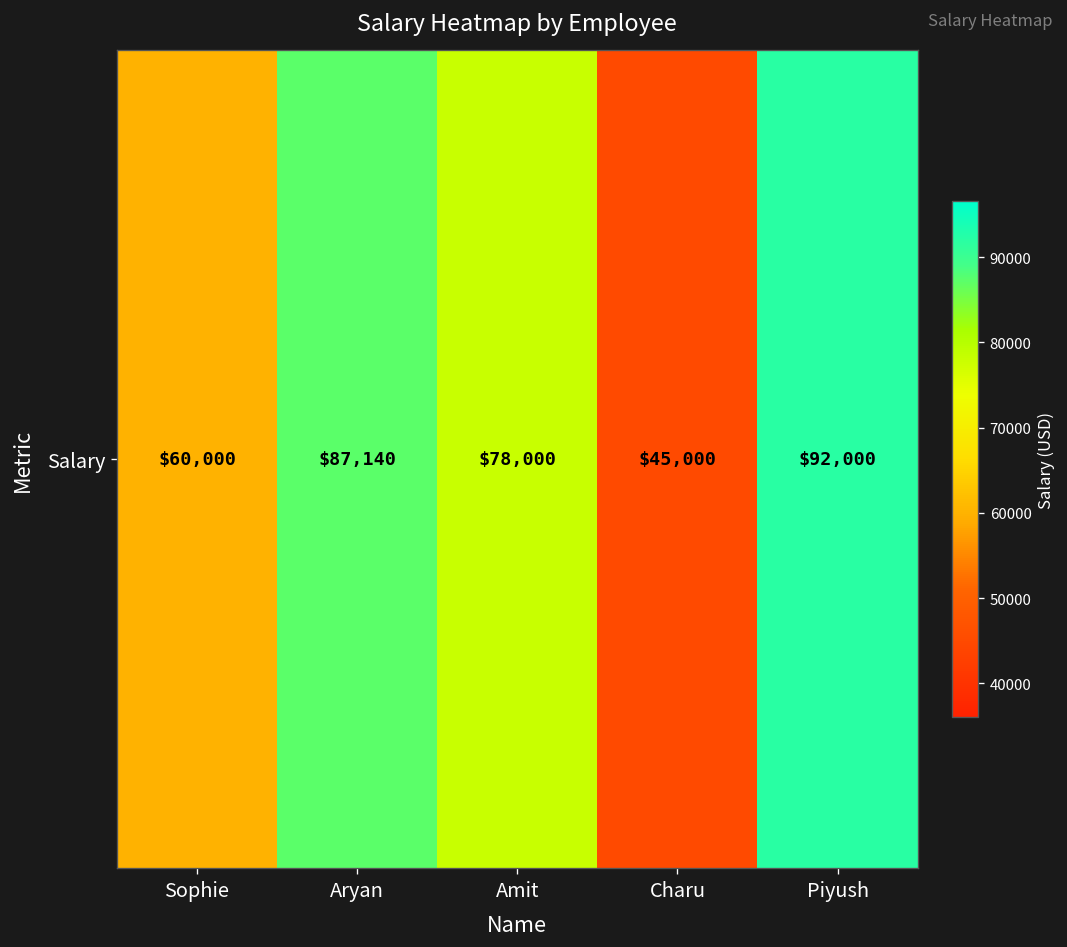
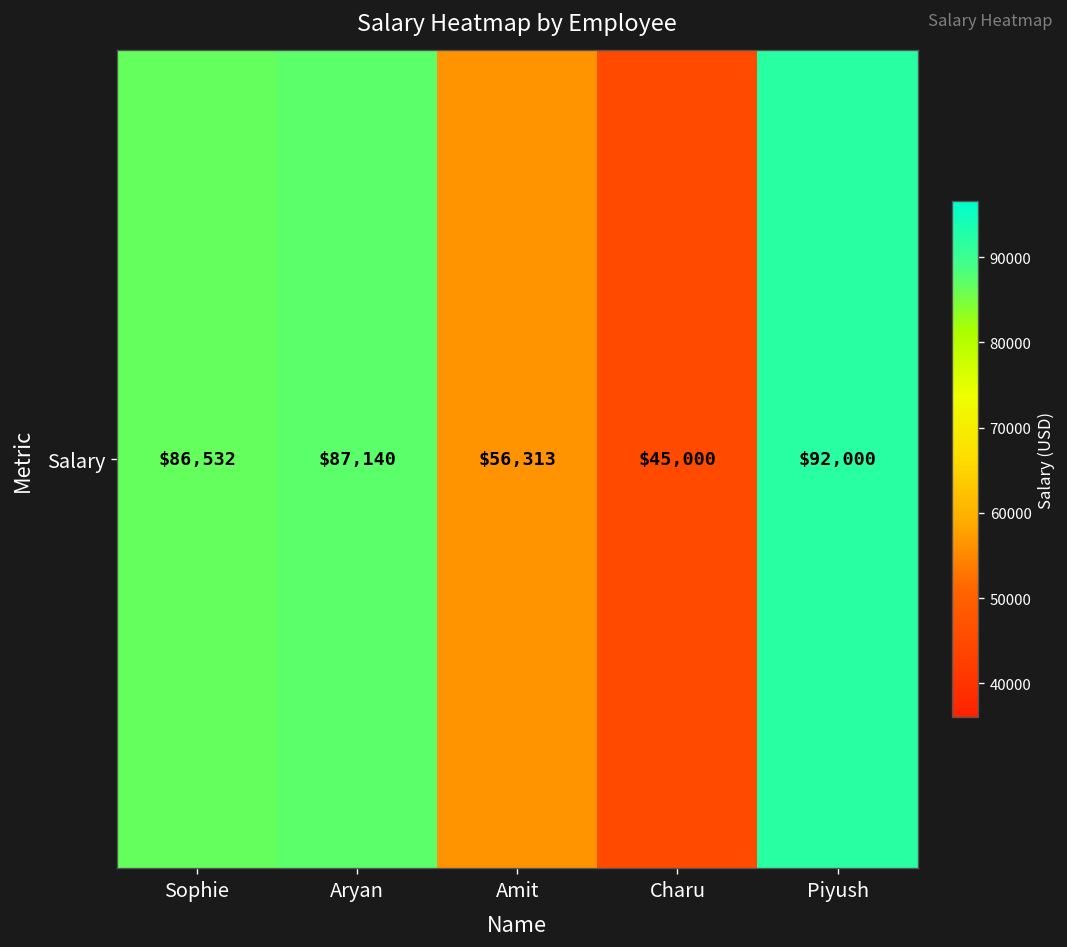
  {
    "Salary": {
-     "Sophie": "$60,000",
+     "Sophie": "$86,532",
      "Aryan": "$87,140",
-     "Amit": "$78,000",
+     "Amit": "$56,313",
      "Charu": "$45,000",
      "Piyush": "$92,000"
    }
  }
